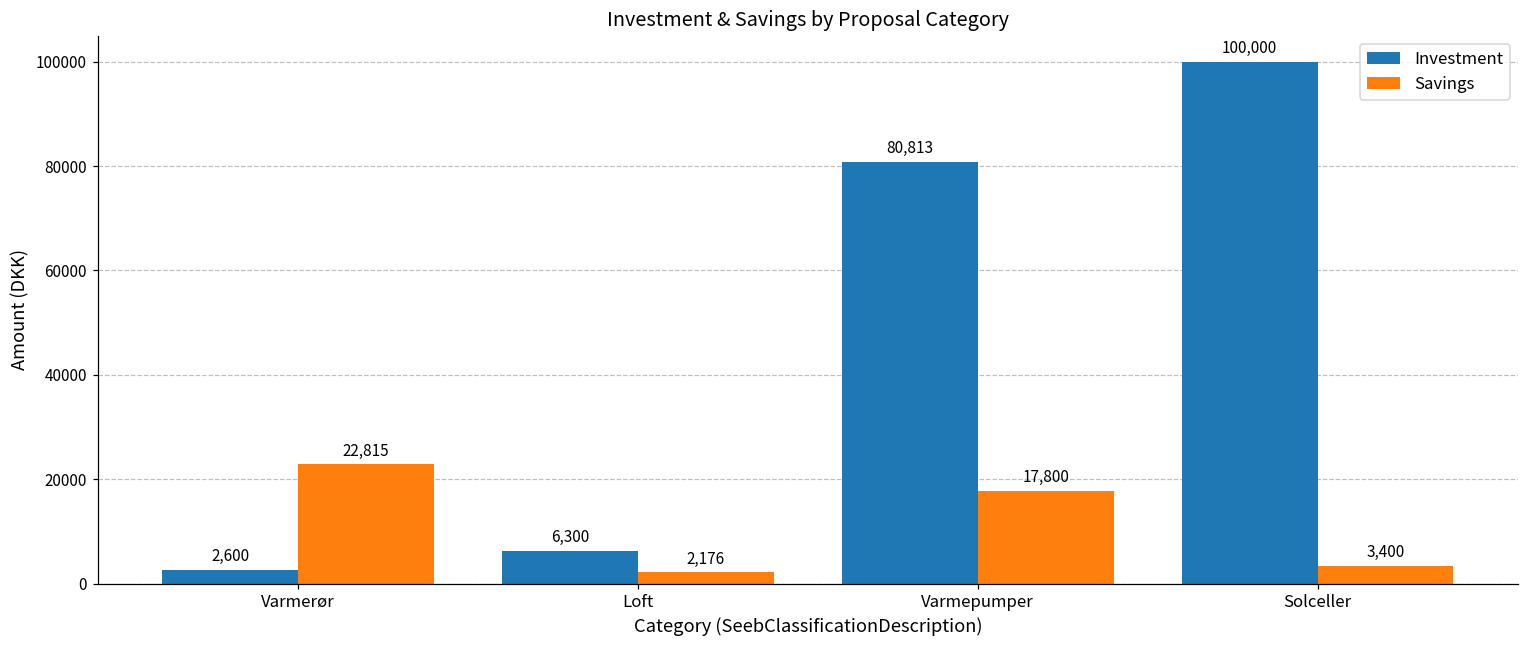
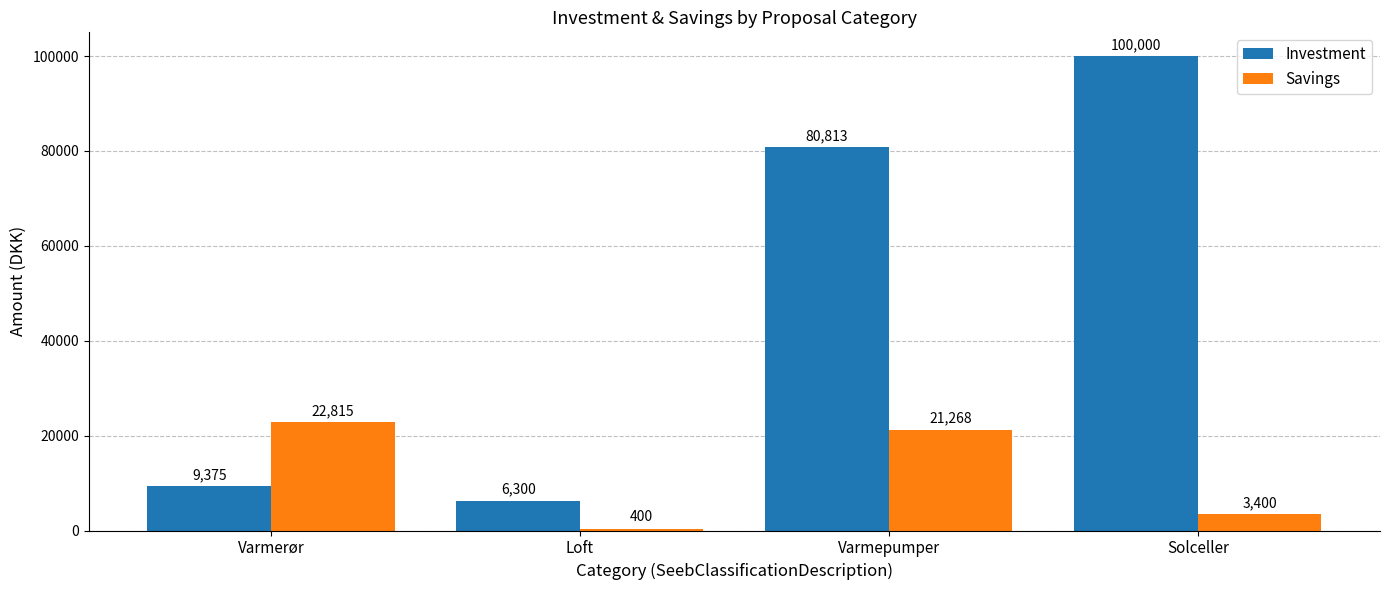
  {
    "Investment": {
-     "Varmerør": "2,600",
+     "Varmerør": "9,375",
      "Loft": "6,300",
      "Varmepumper": "80,813",
      "Solceller": "100,000"
    },
    "Savings": {
      "Varmerør": "22,815",
-     "Loft": "2,176",
-     "Varmepumper": "17,800",
+     "Loft": "400",
+     "Varmepumper": "21,268",
      "Solceller": "3,400"
    }
  }
